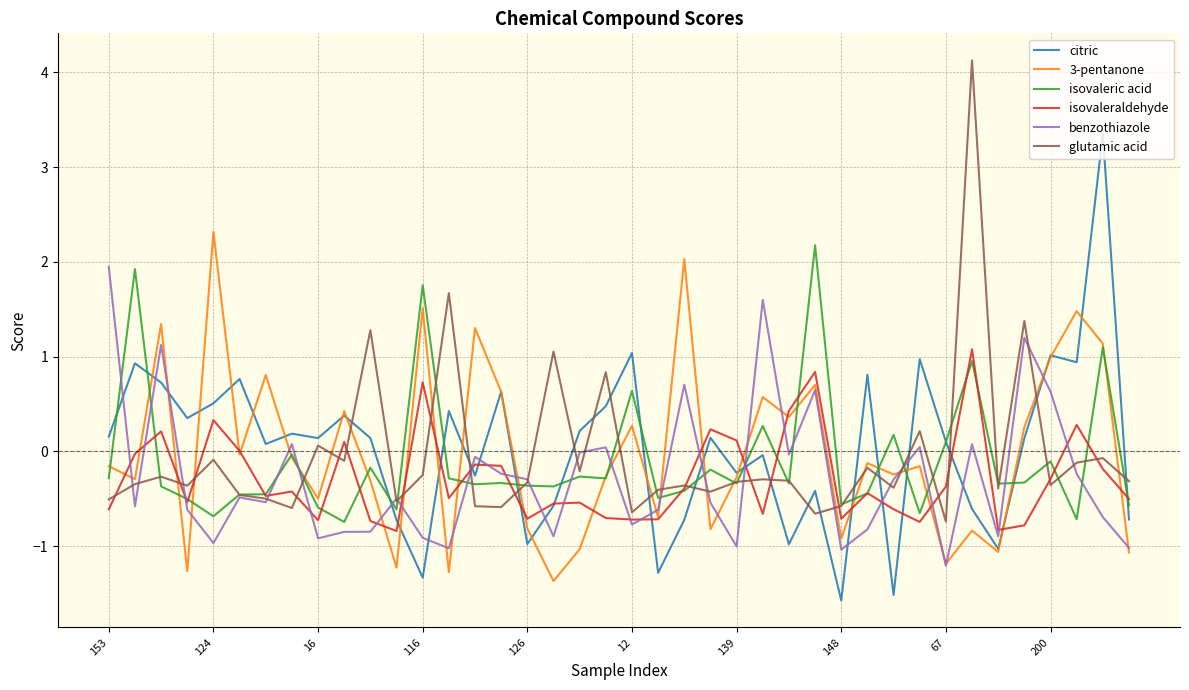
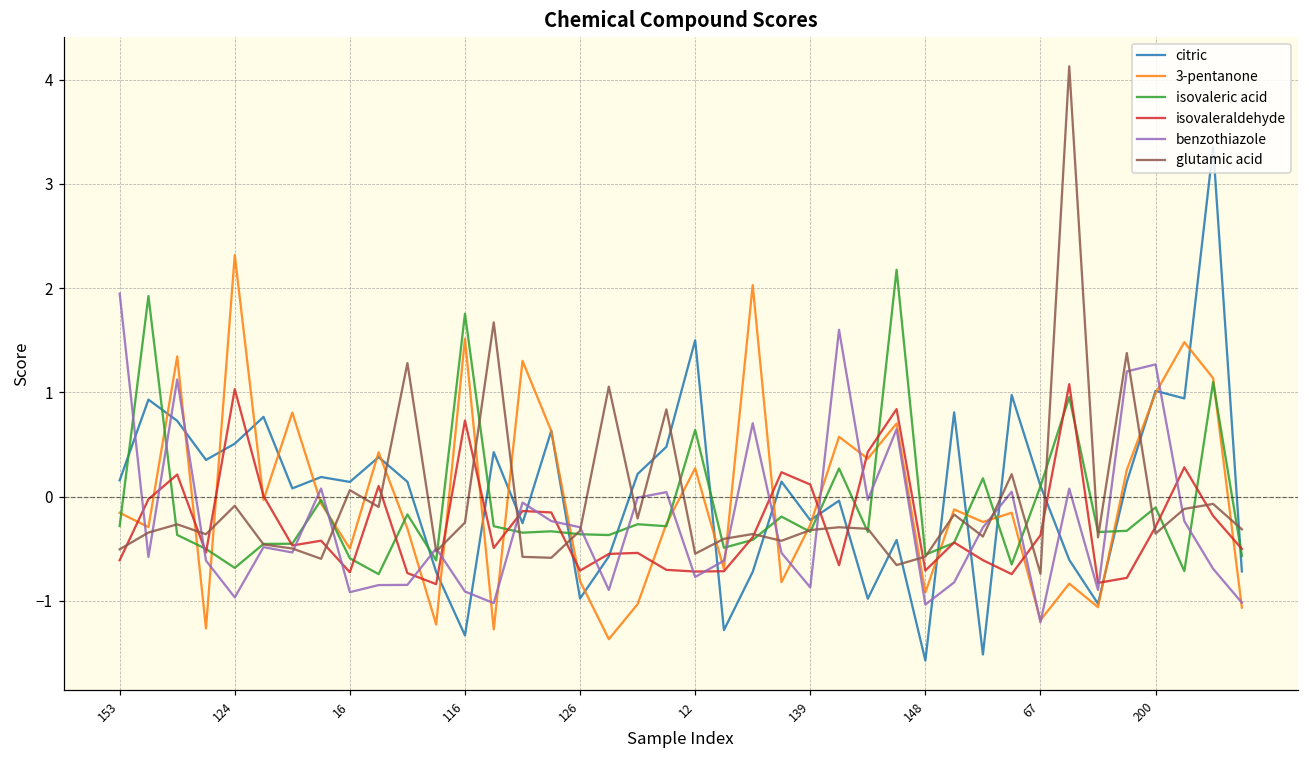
  {
    "citric": {
      "153": 0.2,
      "124": 0.5,
      "16": 0.1,
      "116": -1.3,
      "126": -1.0,
-     "12": 1.0,
+     "12": 1.5,
      "139": -0.2,
      "148": -1.6
    },
    "3-pentanone": {
      "153": -0.2,
      "124": 2.3,
      "16": -0.5,
      "116": 1.5,
      "126": -0.8,
      "12": 0.3,
      "139": -0.3,
      "148": -0.9
    },
    "isovaleric acid": {
      "153": -0.3,
      "124": -0.7,
      "16": -0.6,
      "116": 1.8,
      "126": -0.4,
      "12": 0.6,
      "200": -0.1
    },
    "isovaleraldehyde": {
      "153": -0.6,
-     "124": 0.3,
+     "124": 1.0,
      "16": -0.7,
      "116": 0.7,
      "126": -0.7,
      "12": -0.7,
      "139": 0.1,
      "148": -0.7,
      "67": -0.4,
      "200": -0.3
    },
    "benzothiazole": {
      "153": 1.9,
      "124": -1.0,
      "16": -0.9,
      "116": -0.9,
      "126": -0.3,
      "12": -0.8,
-     "139": -1.0,
+     "139": -0.9,
      "148": -1.0,
-     "200": 0.6
+     "200": 1.3
    },
    "glutamic acid": {
      "153": -0.5,
      "124": -0.1,
      "16": 0.1,
      "116": -0.3,
      "126": -0.3,
-     "12": -0.6,
+     "12": -0.5,
      "67": -0.7,
      "200": -0.4
    }
  }
